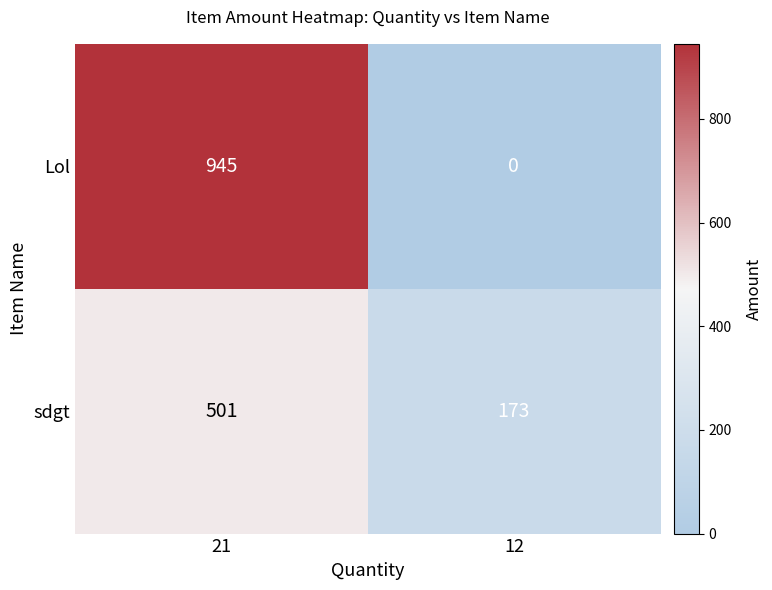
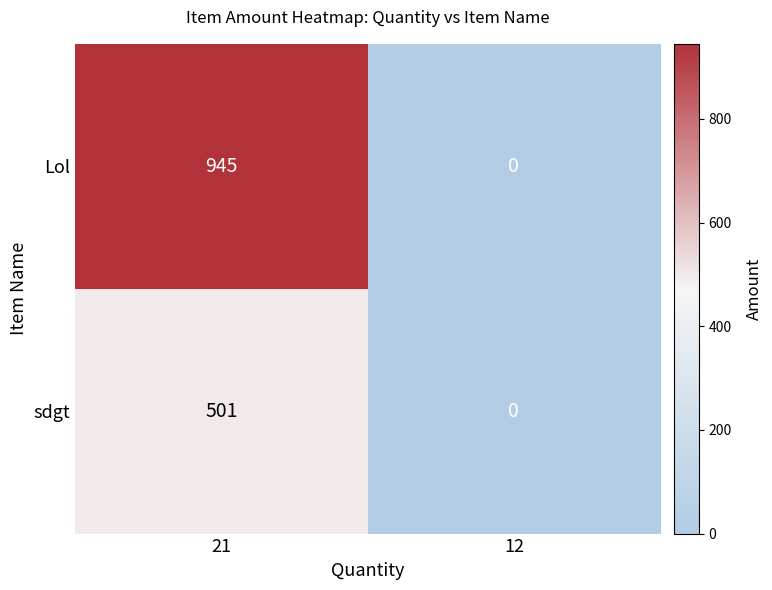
  {
    "Lol": {
      "21": 945,
      "12": 0
    },
    "sdgt": {
      "21": 501,
-     "12": 173
+     "12": 0
    }
  }
